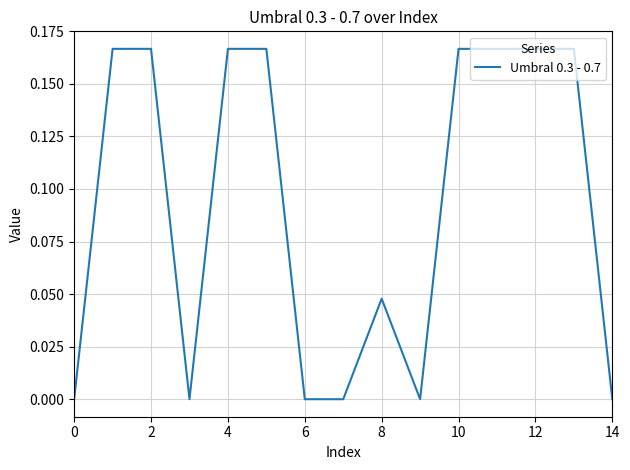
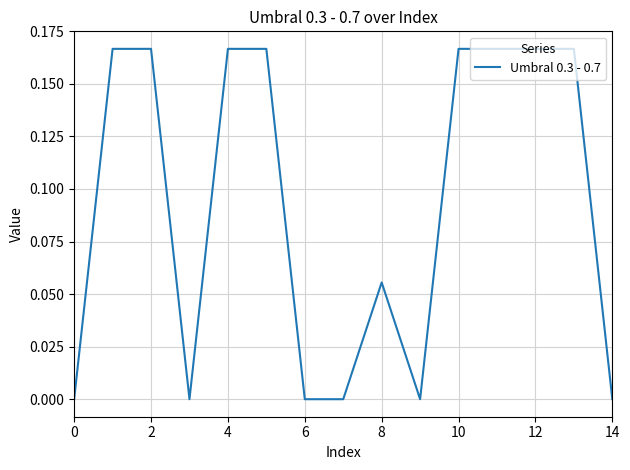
  {
    "0": 0.000,
    "2": 0.167,
    "4": 0.167,
    "6": 0.000,
-   "8": 0.048,
+   "8": 0.056,
    "10": 0.167,
    "14": 0.000
  }
